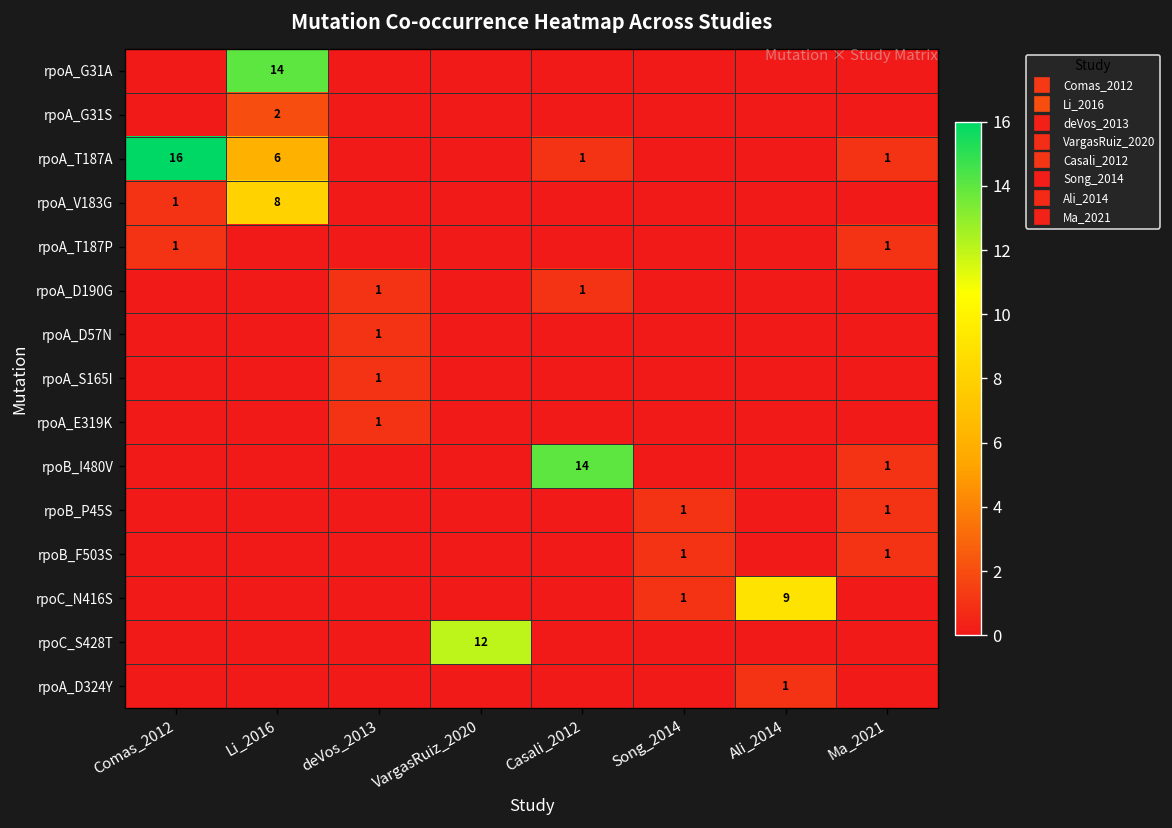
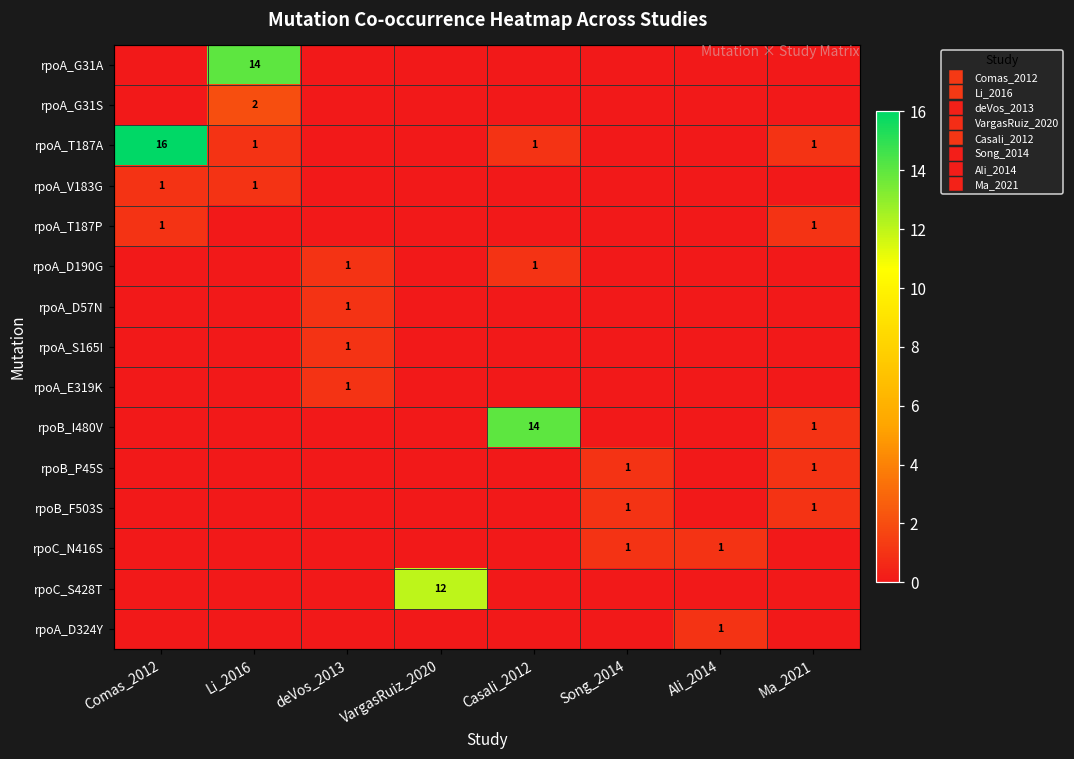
  {
    "rpoA_G31A": {
      "Li_2016": 14
    },
    "rpoA_G31S": {
      "Li_2016": 2
    },
    "rpoA_T187A": {
      "Comas_2012": 16,
-     "Li_2016": 6,
+     "Li_2016": 1,
      "Casali_2012": 1,
      "Ma_2021": 1
    },
    "rpoA_V183G": {
      "Comas_2012": 1,
-     "Li_2016": 8
+     "Li_2016": 1
    },
    "rpoA_T187P": {
      "Comas_2012": 1,
      "Ma_2021": 1
    },
    "rpoA_D190G": {
      "deVos_2013": 1,
      "Casali_2012": 1
    },
    "rpoA_D57N": {
      "deVos_2013": 1
    },
    "rpoA_S165I": {
      "deVos_2013": 1
    },
    "rpoA_E319K": {
      "deVos_2013": 1
    },
    "rpoB_I480V": {
      "Casali_2012": 14,
      "Ma_2021": 1
    },
    "rpoB_P45S": {
      "Song_2014": 1,
      "Ma_2021": 1
    },
    "rpoB_F503S": {
      "Song_2014": 1,
      "Ma_2021": 1
    },
    "rpoC_N416S": {
      "Song_2014": 1,
-     "Ali_2014": 9
+     "Ali_2014": 1
    },
    "rpoC_S428T": {
      "VargasRuiz_2020": 12
    },
    "rpoA_D324Y": {
      "Ali_2014": 1
    }
  }
